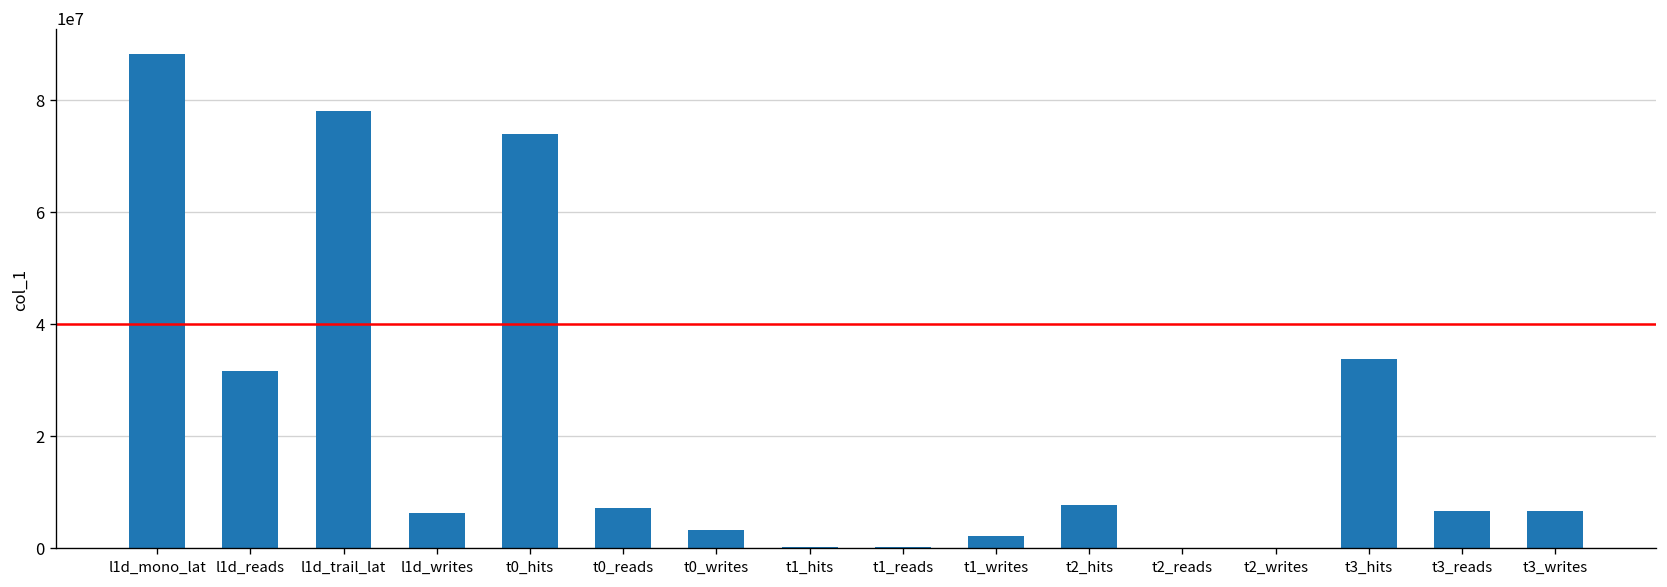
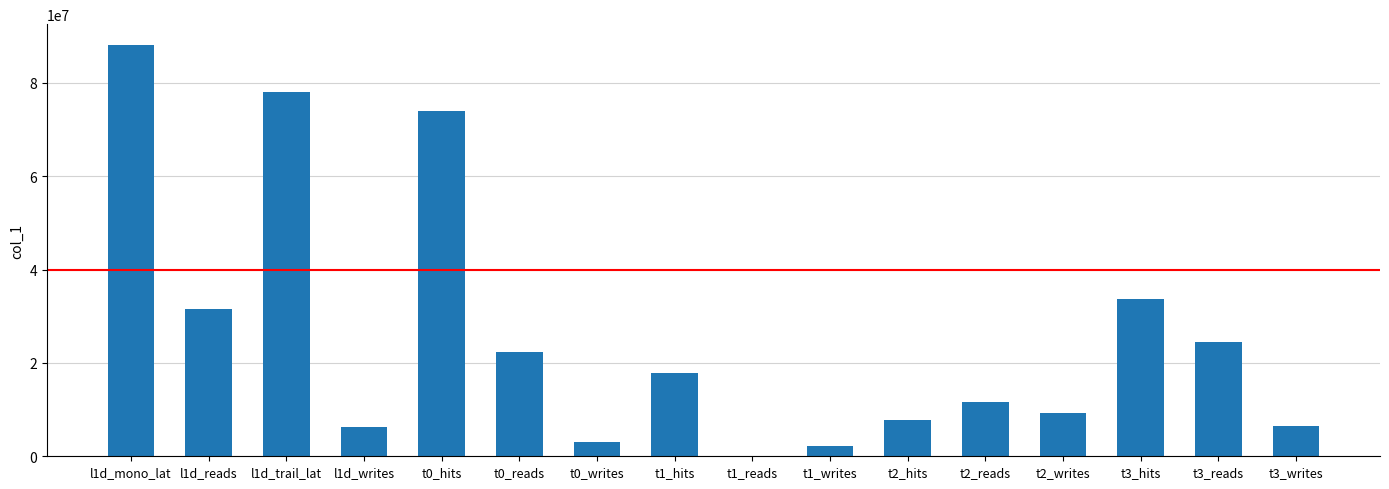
  {
    "l1d_mono_lat": 88000000,
    "l1d_reads": 32000000,
    "l1d_trail_lat": 78000000,
    "l1d_writes": 6000000,
    "t0_hits": 74000000,
-   "t0_reads": 7000000,
+   "t0_reads": 22000000,
    "t0_writes": 3000000,
-   "t1_hits": 0,
+   "t1_hits": 18000000,
    "t1_writes": 2000000,
    "t2_hits": 8000000,
-   "t2_reads": 0,
-   "t2_writes": 0,
+   "t2_reads": 12000000,
+   "t2_writes": 9000000,
    "t3_hits": 34000000,
-   "t3_reads": 7000000,
+   "t3_reads": 24000000,
    "t3_writes": 6000000
  }
